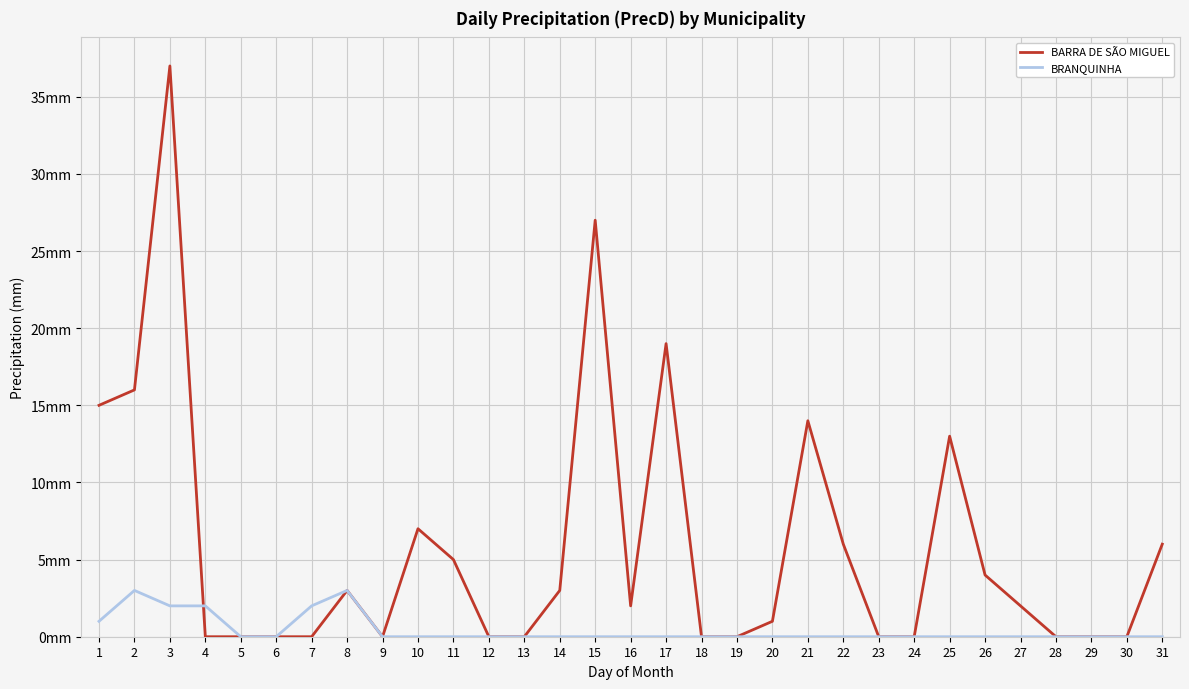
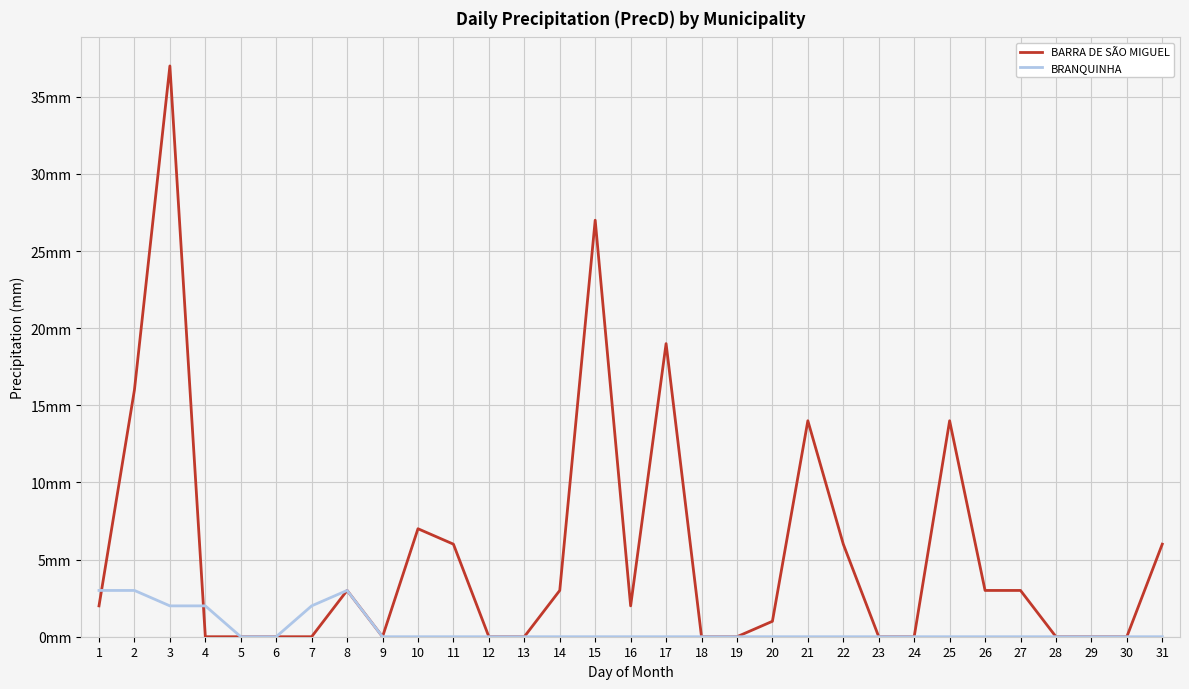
  {
    "BARRA DE SÃO MIGUEL": {
-     "1": "15mm",
+     "1": "2mm",
      "2": "16mm",
      "3": "37mm",
      "4": "0mm",
      "7": "0mm",
      "10": "7mm",
-     "11": "5mm",
+     "11": "6mm",
      "14": "3mm",
      "15": "27mm",
      "16": "2mm",
      "17": "19mm",
      "20": "1mm",
      "21": "14mm",
      "22": "6mm",
-     "25": "13mm",
-     "26": "4mm",
-     "27": "2mm",
+     "25": "14mm",
+     "26": "3mm",
+     "27": "3mm",
      "31": "6mm"
    },
    "BRANQUINHA": {
-     "1": "1mm",
+     "1": "3mm",
      "2": "3mm",
      "3": "2mm",
      "4": "2mm",
      "7": "2mm",
      "10": "0mm",
      "11": "0mm",
      "14": "0mm",
      "15": "0mm",
      "16": "0mm",
      "17": "0mm",
      "20": "0mm",
      "21": "0mm",
      "22": "0mm",
      "25": "0mm",
      "26": "0mm",
      "27": "0mm",
      "31": "0mm"
    }
  }
